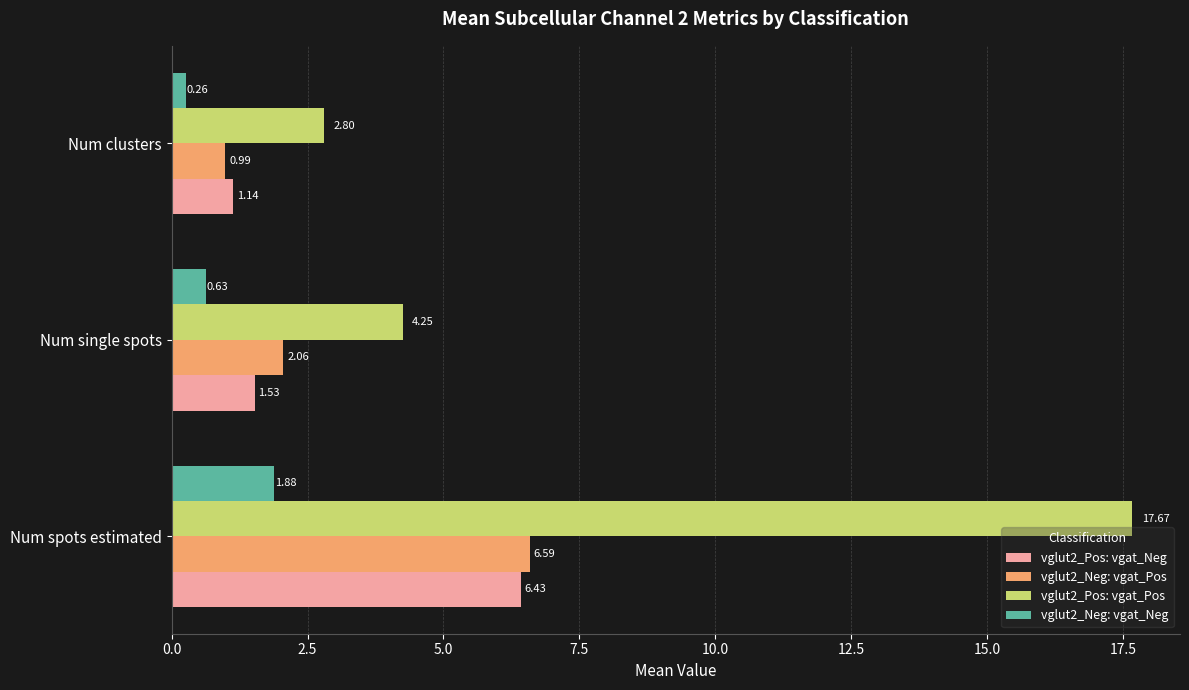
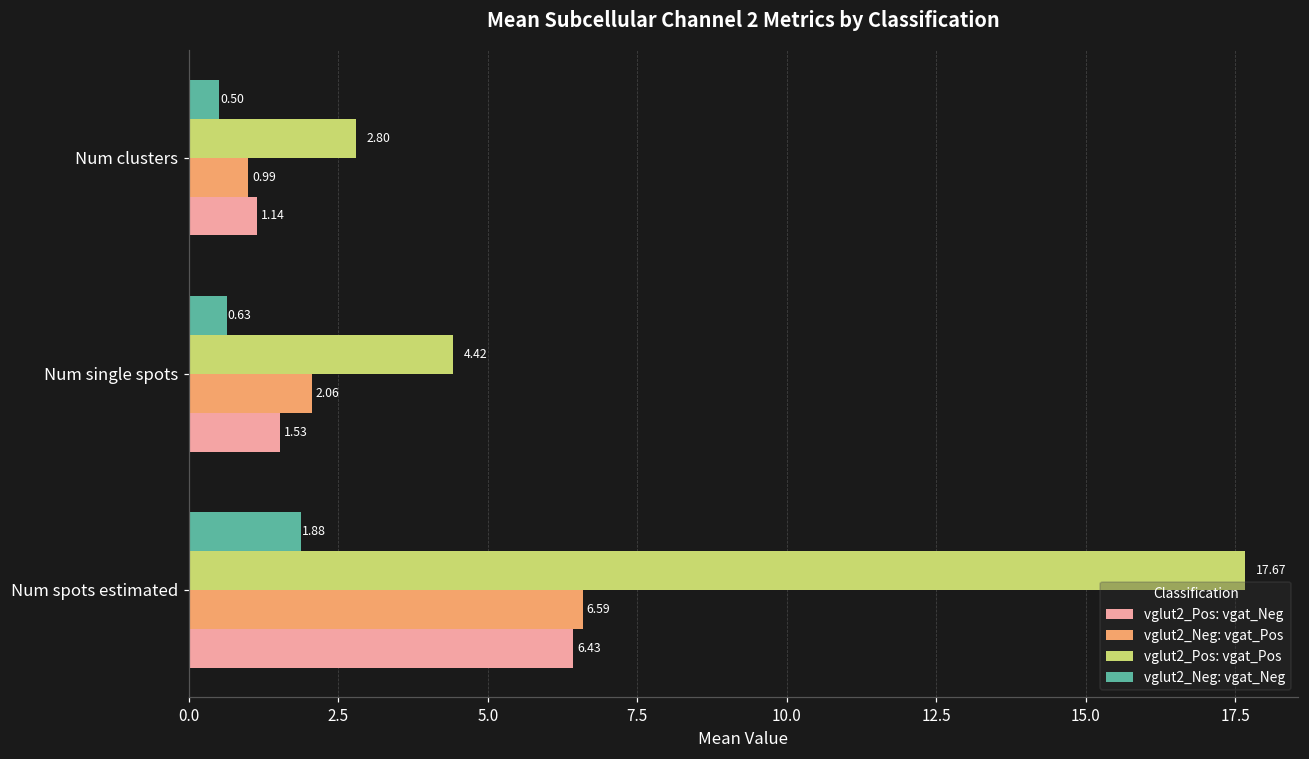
  {
    "vglut2_Pos: vgat_Pos": {
      "Num clusters": 2.80,
-     "Num single spots": 4.25,
+     "Num single spots": 4.42,
      "Num spots estimated": 17.67
    },
    "vglut2_Neg: vgat_Neg": {
-     "Num clusters": 0.26,
+     "Num clusters": 0.50,
      "Num single spots": 0.63,
      "Num spots estimated": 1.88
    }
  }
